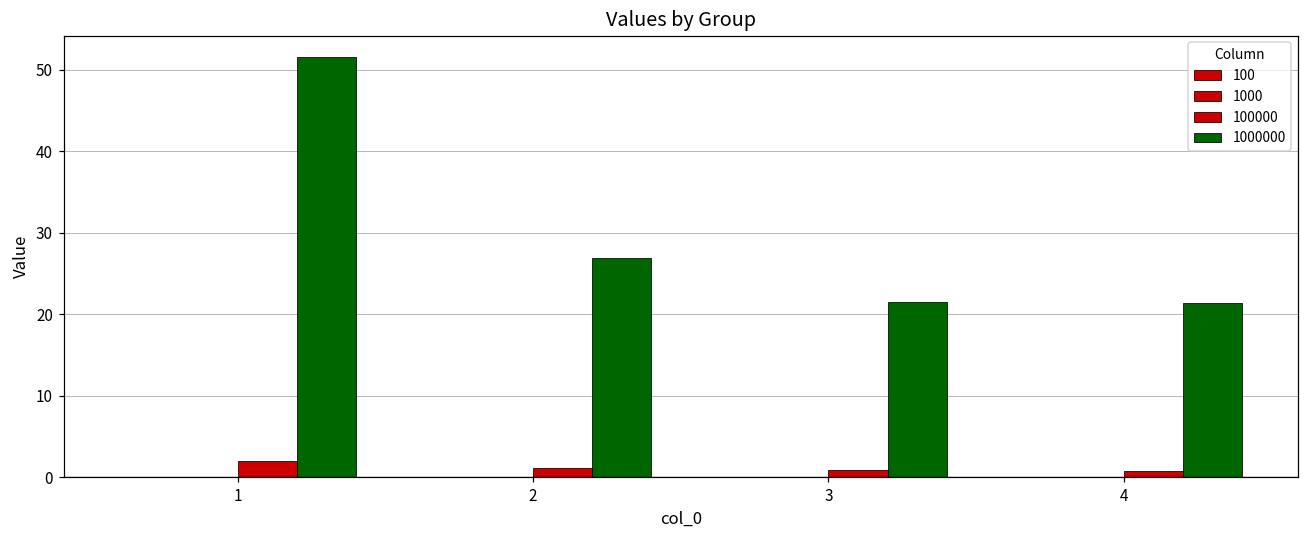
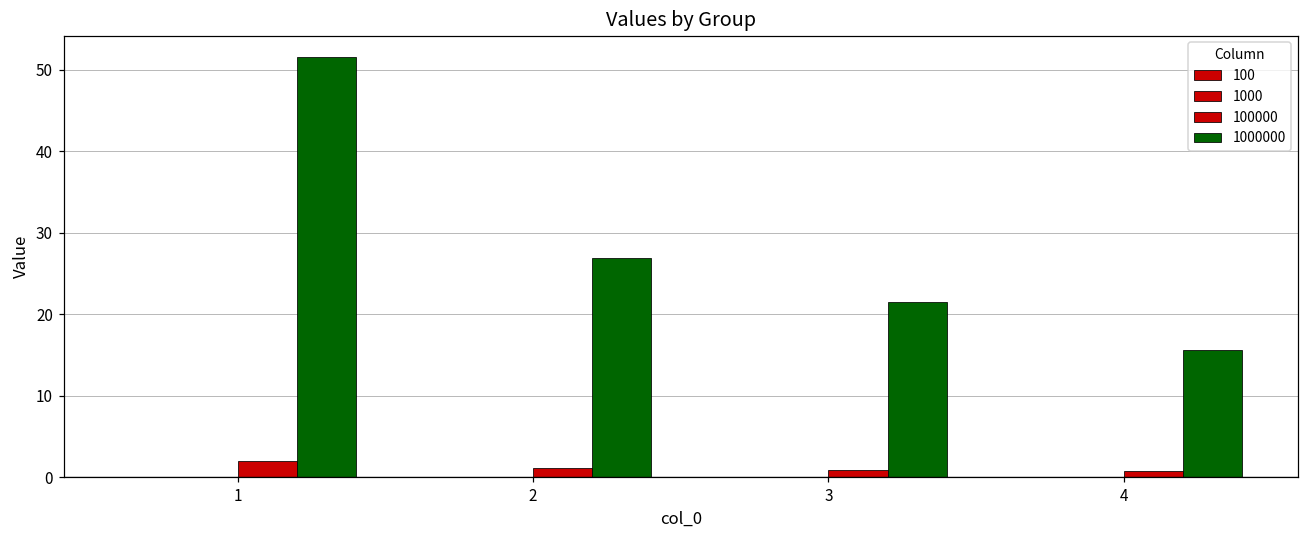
  {
    "1000000": {
      "1": 52,
      "2": 27,
      "3": 22,
-     "4": 21
+     "4": 16
    }
  }
